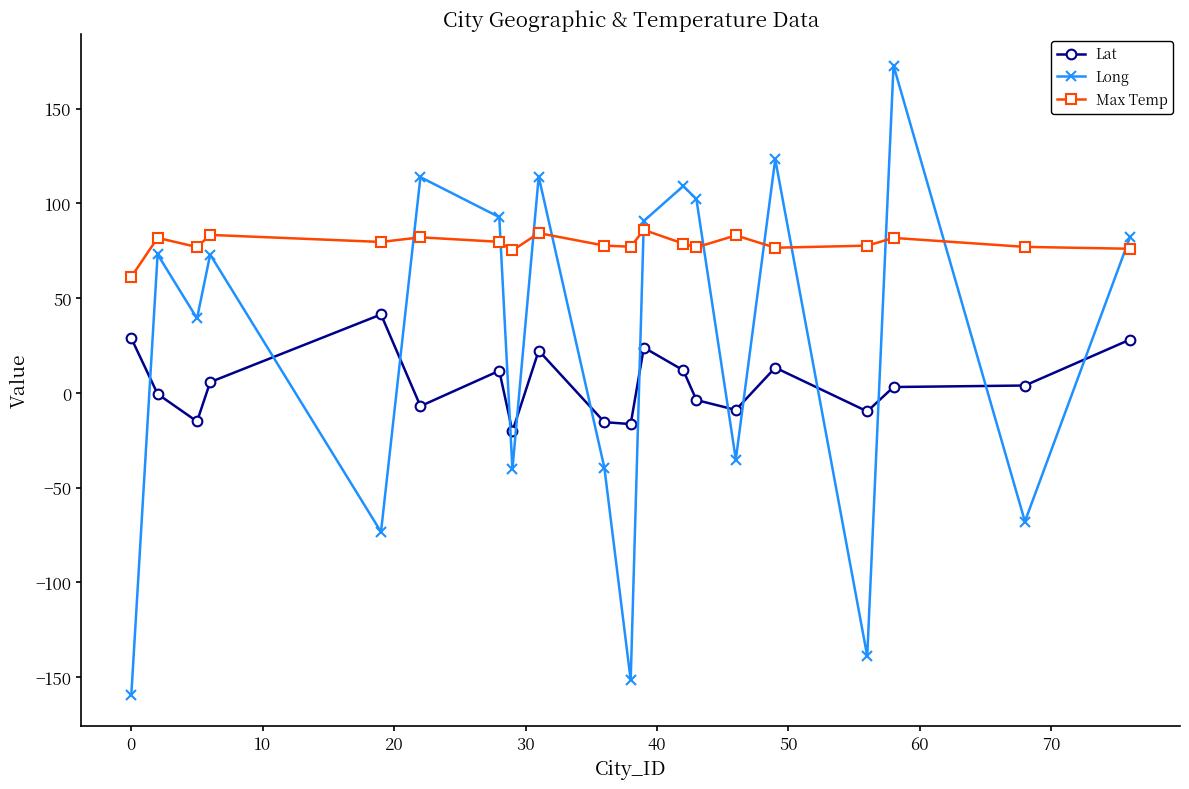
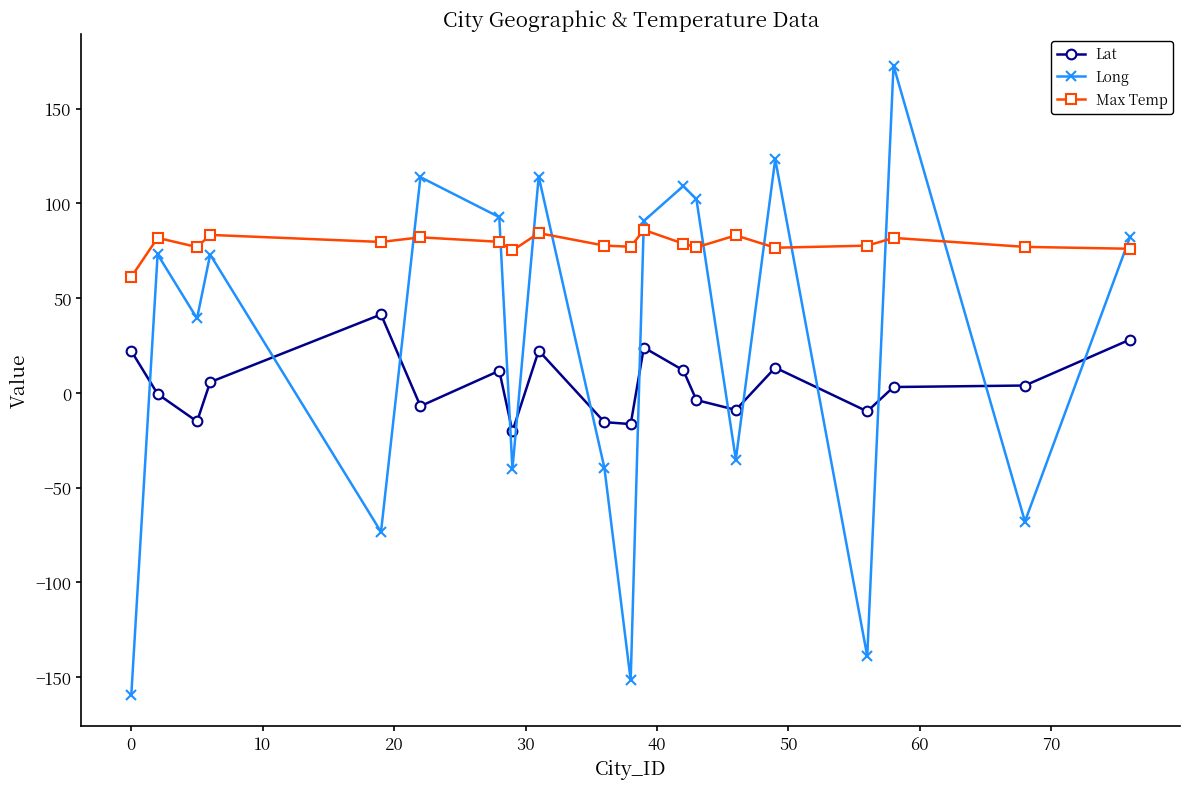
  {
    "Lat": {
-     "0": 29
+     "0": 22
    },
    "Long": {
      "0": -159
    },
    "Max Temp": {
      "0": 61
    }
  }
